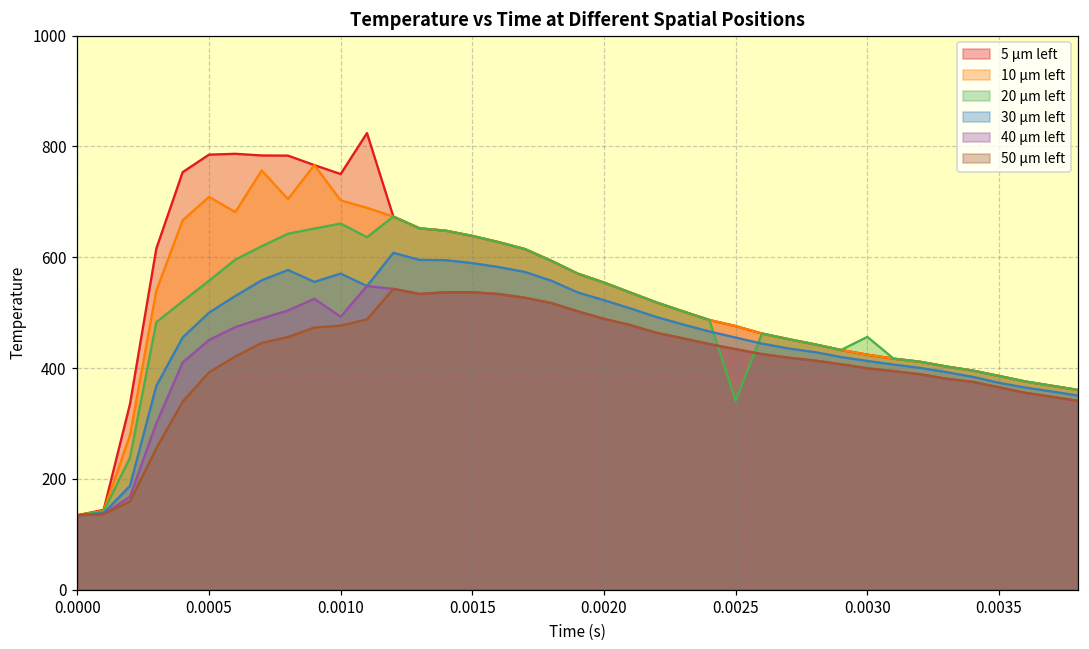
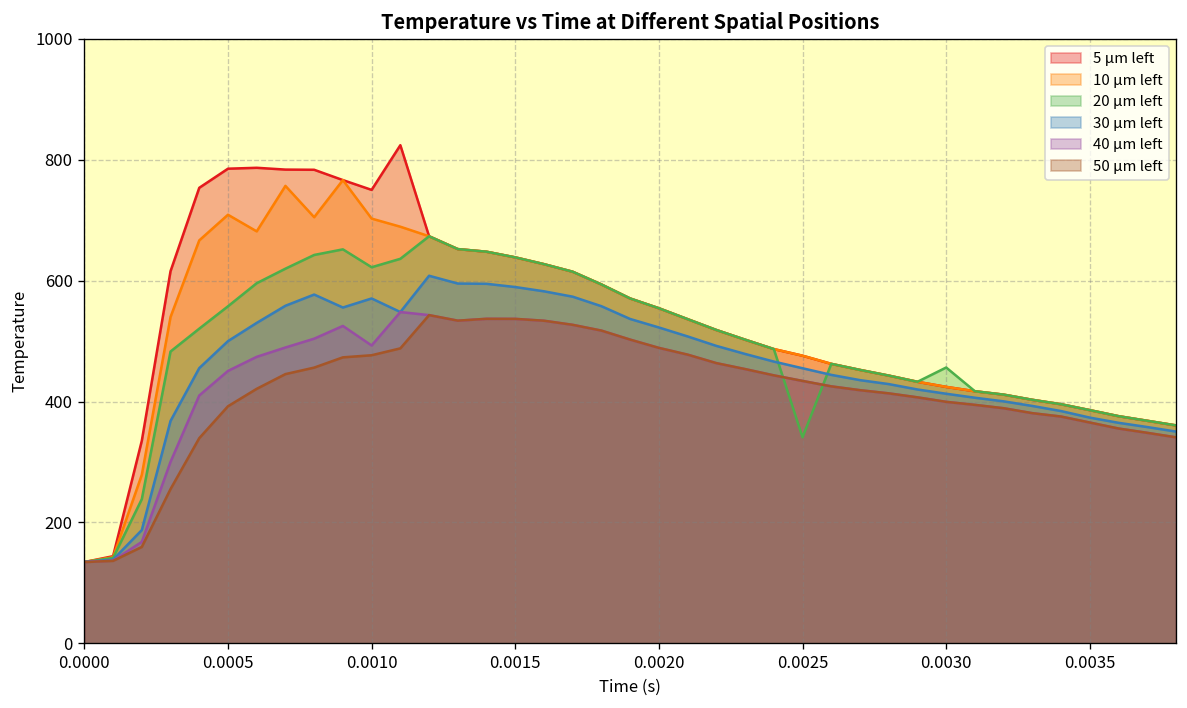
  {
    "20 μm left": {
      "0.0005": 560,
-     "0.0010": 660,
+     "0.0010": 620,
      "0.0025": 340,
      "0.0030": 460
    }
  }
